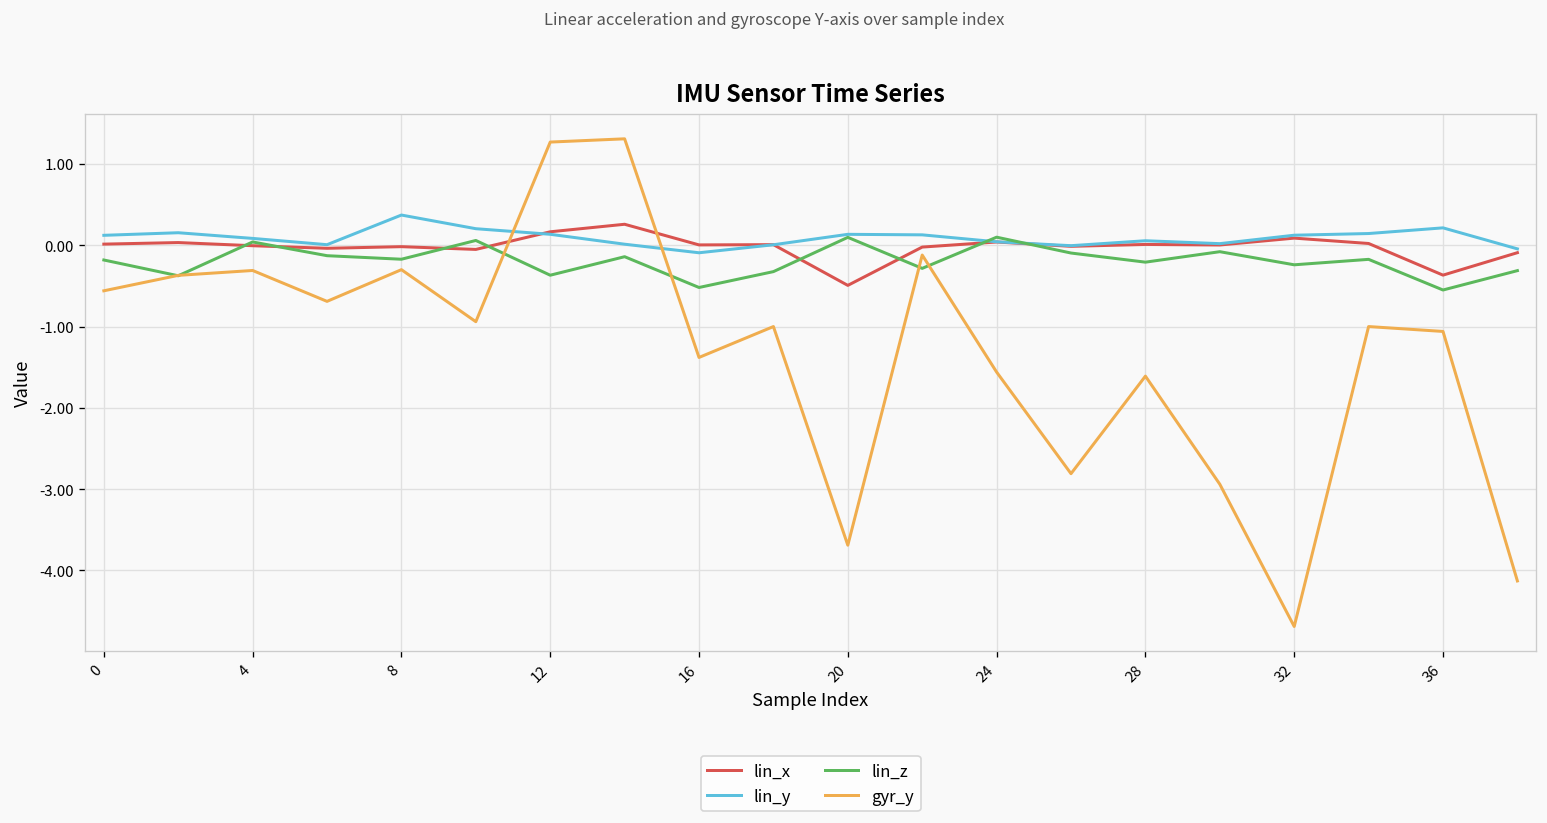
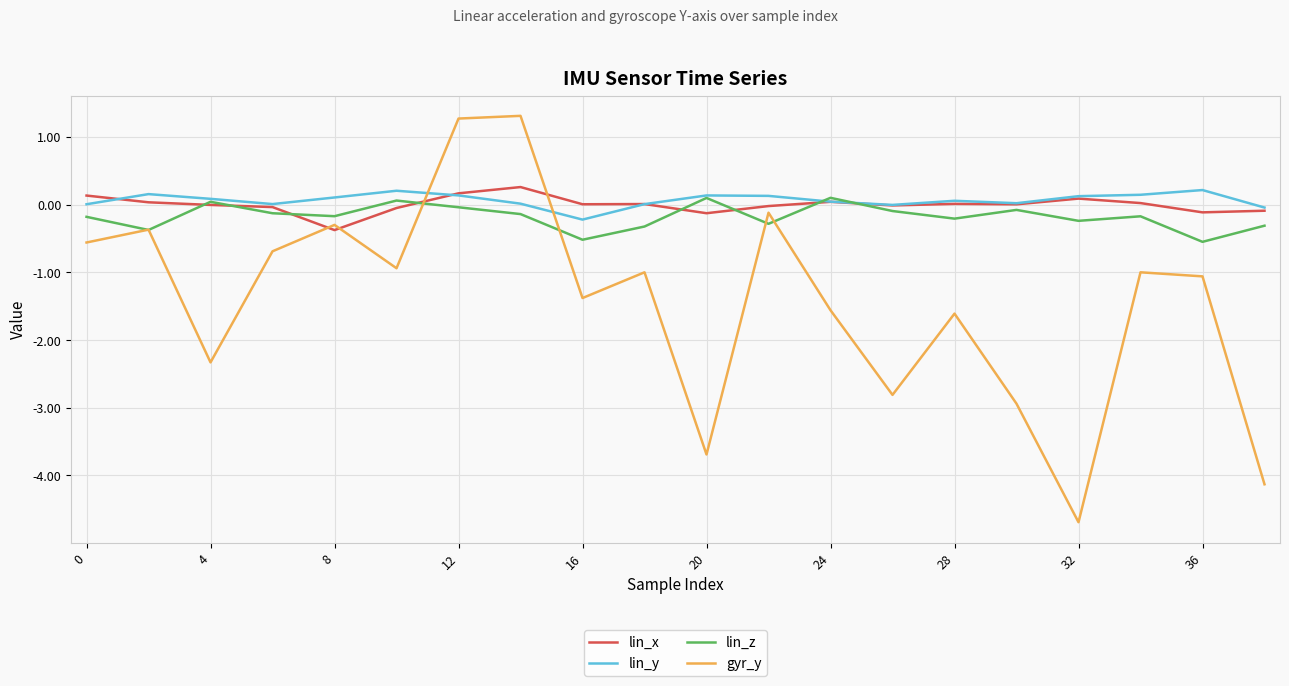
  {
    "lin_x": {
-     "0": 0.0,
+     "0": 0.1,
      "4": 0.0,
-     "8": 0.0,
+     "8": -0.4,
      "16": 0.0,
-     "20": -0.5,
+     "20": -0.1,
      "28": 0.0,
-     "36": -0.4
+     "36": -0.1
    },
    "lin_y": {
-     "0": 0.1,
+     "0": 0.0,
      "4": 0.1,
-     "8": 0.4,
-     "16": -0.1,
+     "8": 0.1,
+     "16": -0.2,
      "28": 0.1,
      "36": 0.2
    },
    "lin_z": {
      "0": -0.2,
      "4": 0.0,
      "8": -0.2,
-     "12": -0.4,
+     "12": 0.0,
      "16": -0.5,
      "24": 0.1,
      "28": -0.2,
      "32": -0.2,
      "36": -0.6
    },
    "gyr_y": {
      "0": -0.6,
-     "4": -0.3,
+     "4": -2.3,
      "8": -0.3,
      "12": 1.3,
      "16": -1.4,
      "20": -3.7,
      "24": -1.6,
      "28": -1.6,
      "32": -4.7,
      "36": -1.1
    }
  }
